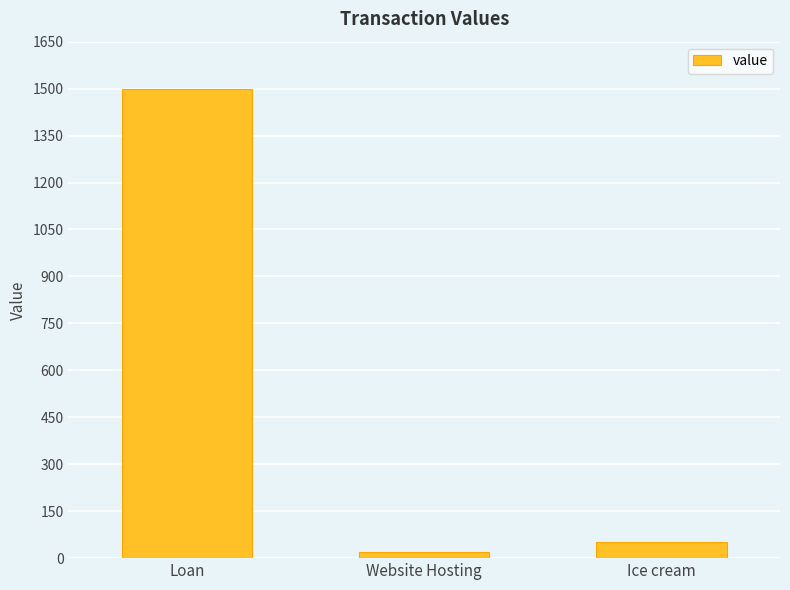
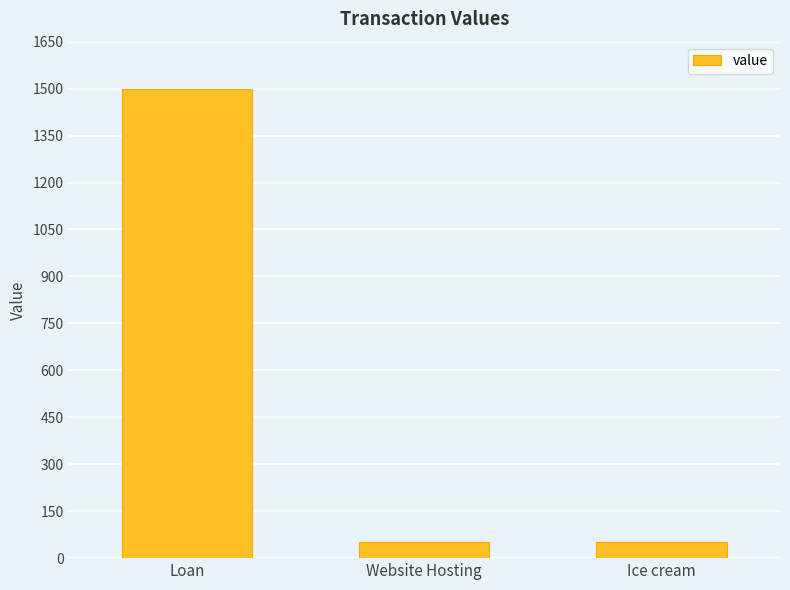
  {
    "Loan": 1500,
-   "Website Hosting": 20,
+   "Website Hosting": 50,
    "Ice cream": 50
  }
